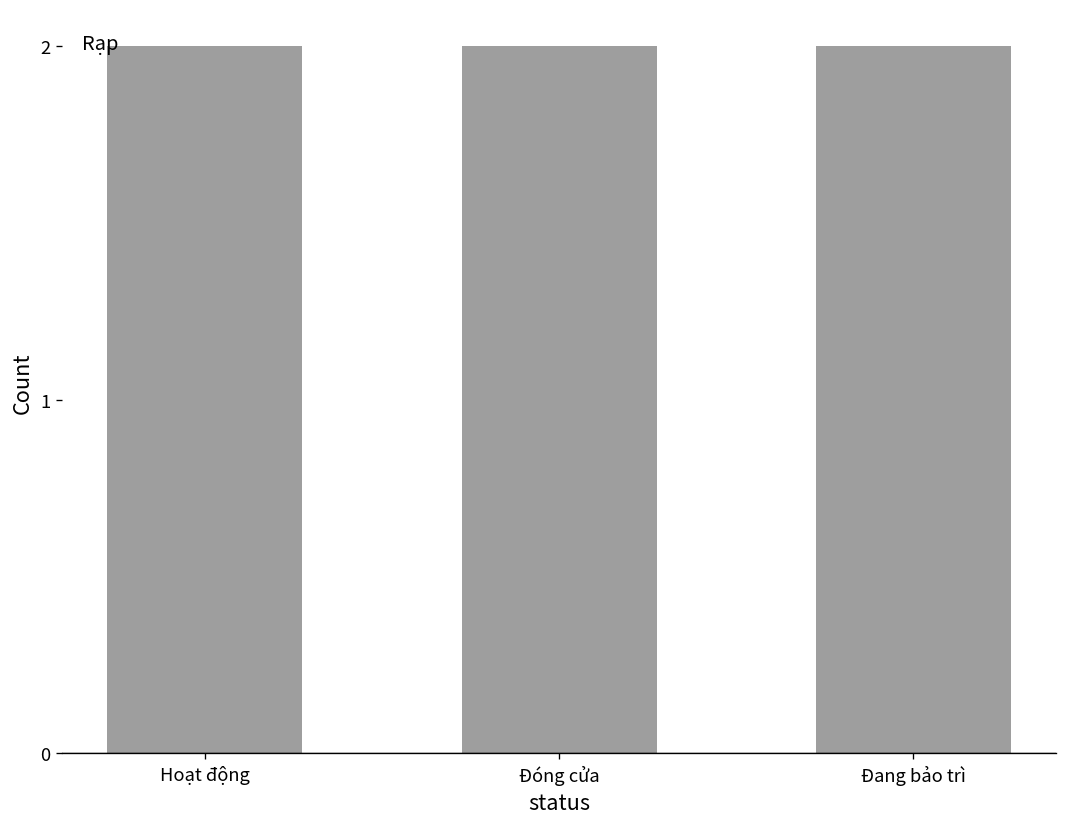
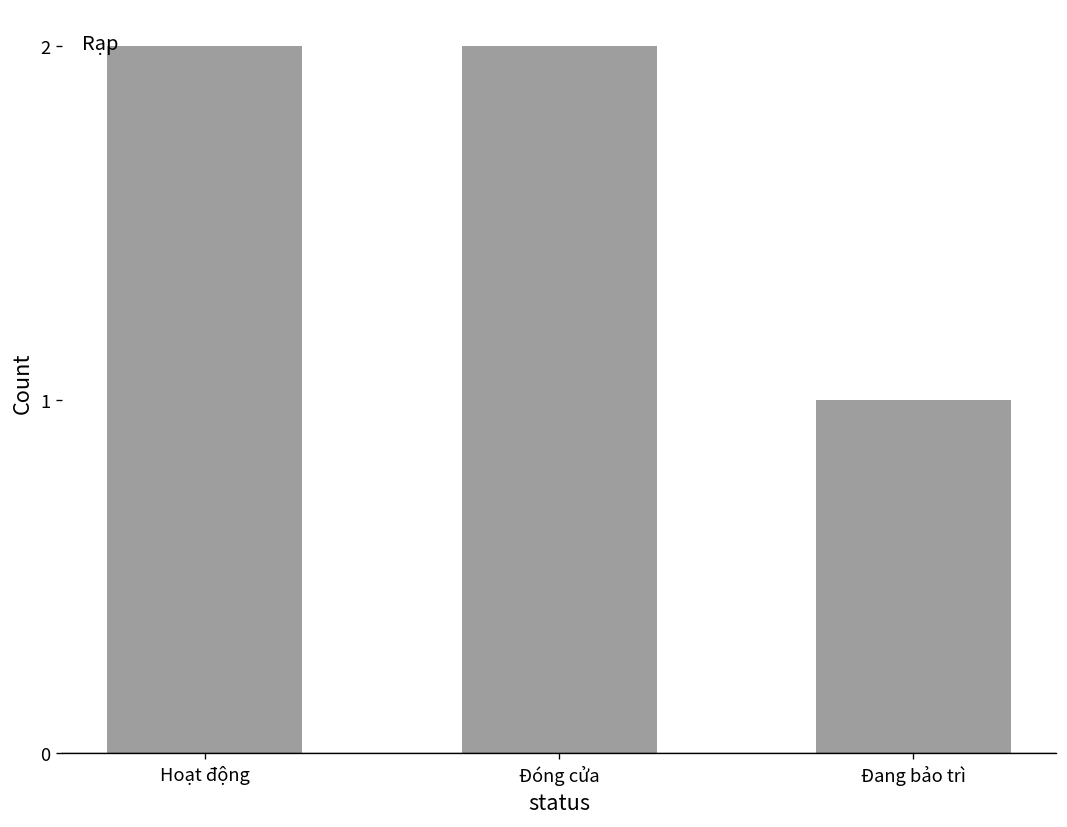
  {
    "Hoạt động": 2,
    "Đóng cửa": 2,
-   "Đang bảo trì": 2
+   "Đang bảo trì": 1
  }
